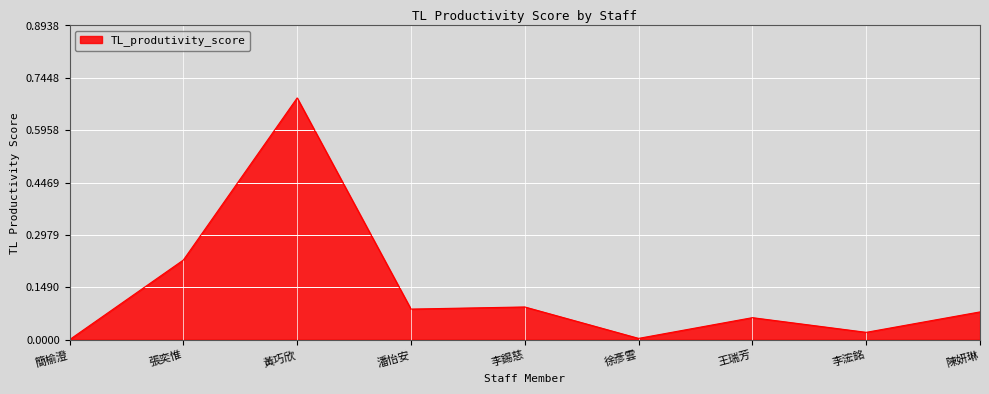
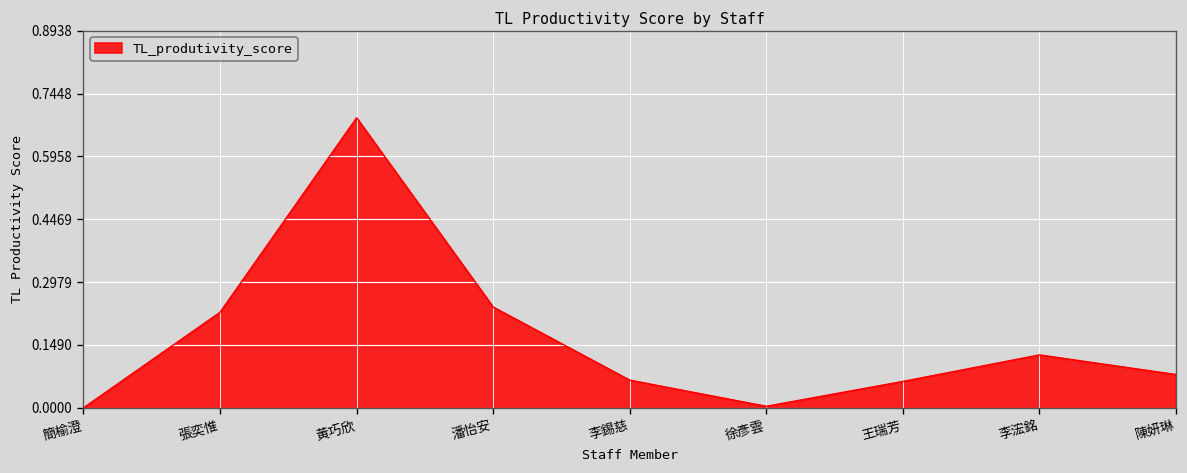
  {
    "簡榆澄": 0.00,
    "張奕惟": 0.23,
    "黃巧欣": 0.69,
-   "潘怡安": 0.09,
-   "李錫慈": 0.09,
+   "潘怡安": 0.24,
+   "李錫慈": 0.07,
    "徐彥雲": 0.00,
    "王瑞芳": 0.06,
-   "李浤銘": 0.02,
+   "李浤銘": 0.13,
    "陳妍琳": 0.08
  }
